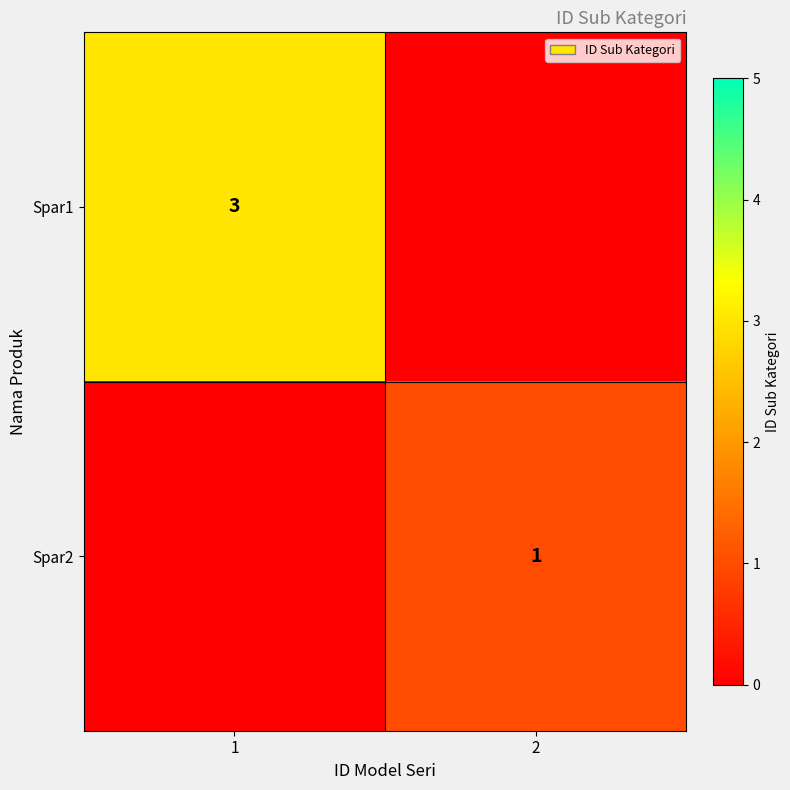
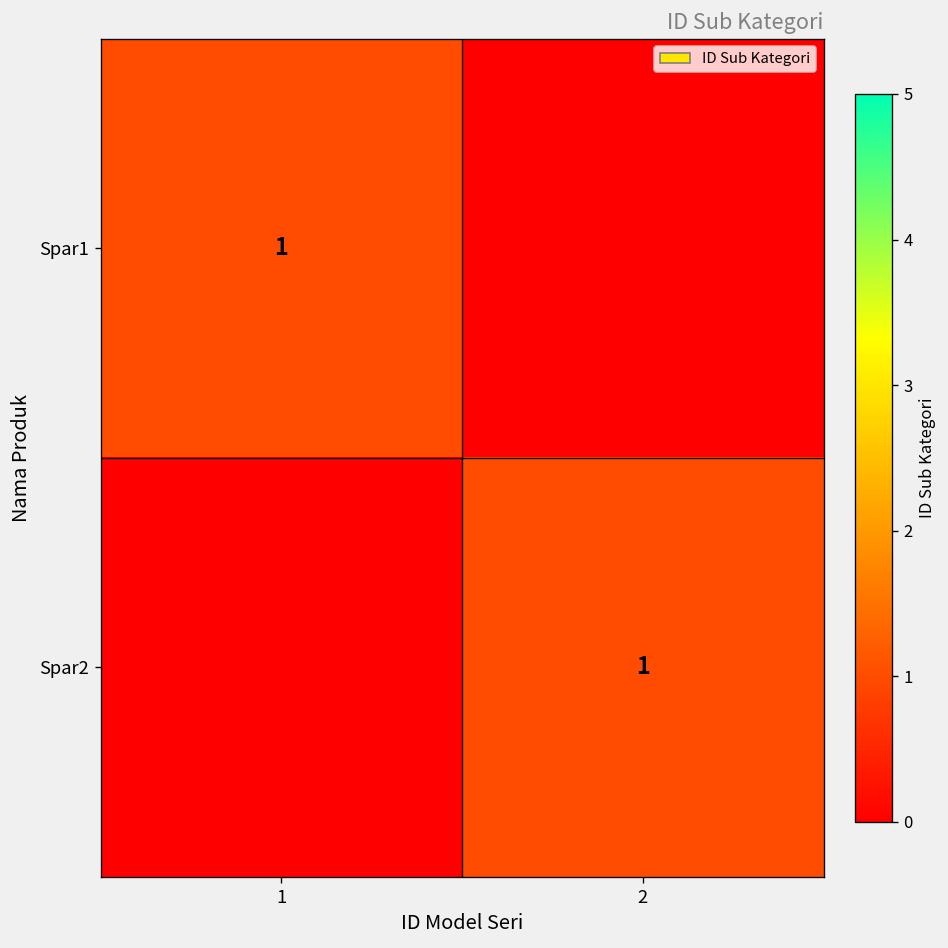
  {
    "Spar1": {
-     "1": 3
+     "1": 1
    },
    "Spar2": {
      "2": 1
    }
  }
